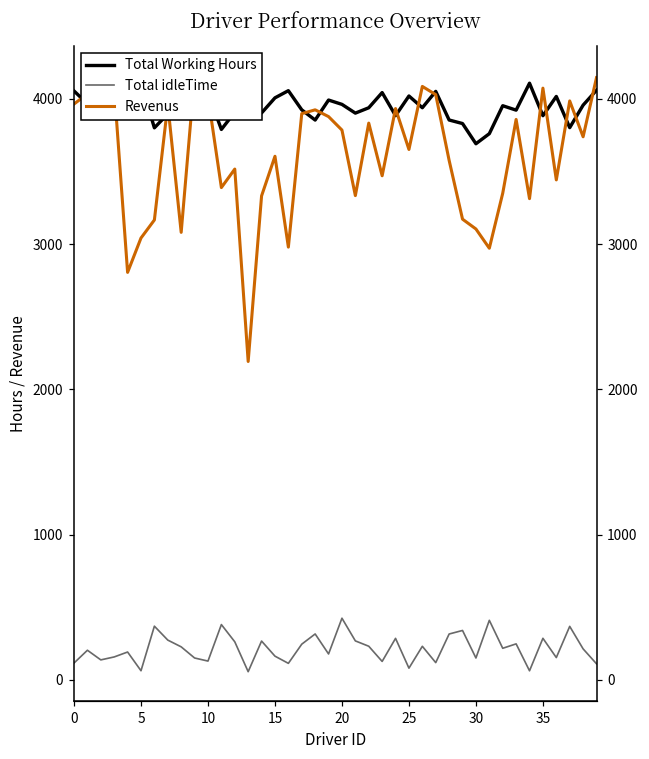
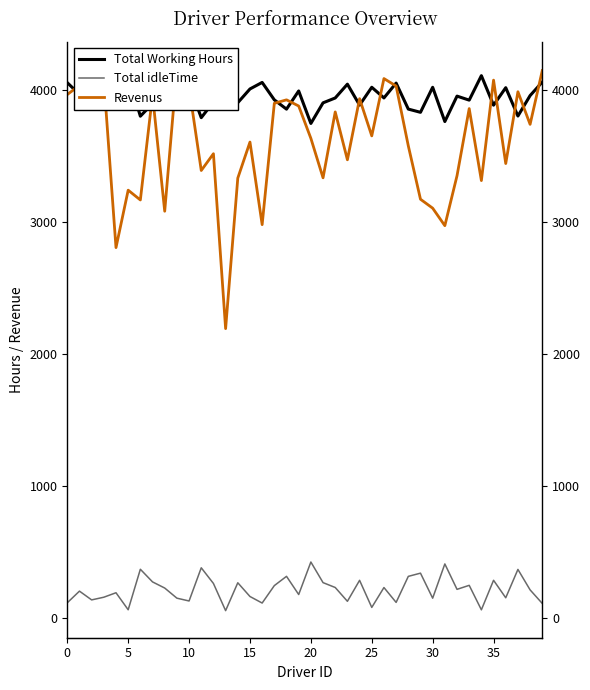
  {
    "Total Working Hours": {
      "0": 4050,
      "15": 4010,
-     "20": 3960,
+     "20": 3750,
      "25": 4020,
-     "30": 3690,
+     "30": 4020,
      "35": 3880
    },
    "Total idleTime": {
      "0": 120,
      "5": 60,
      "10": 130,
      "15": 160,
      "20": 420,
      "25": 80,
      "30": 150,
      "35": 290
    },
    "Revenus": {
      "0": 3960,
-     "5": 3040,
+     "5": 3240,
      "15": 3600,
-     "20": 3790,
+     "20": 3630,
      "25": 3650,
      "30": 3100,
      "35": 4070
    }
  }
